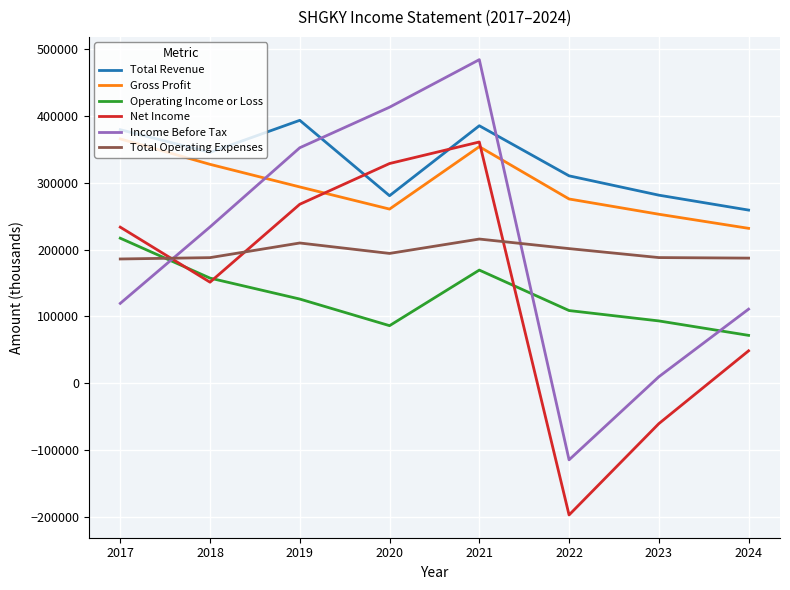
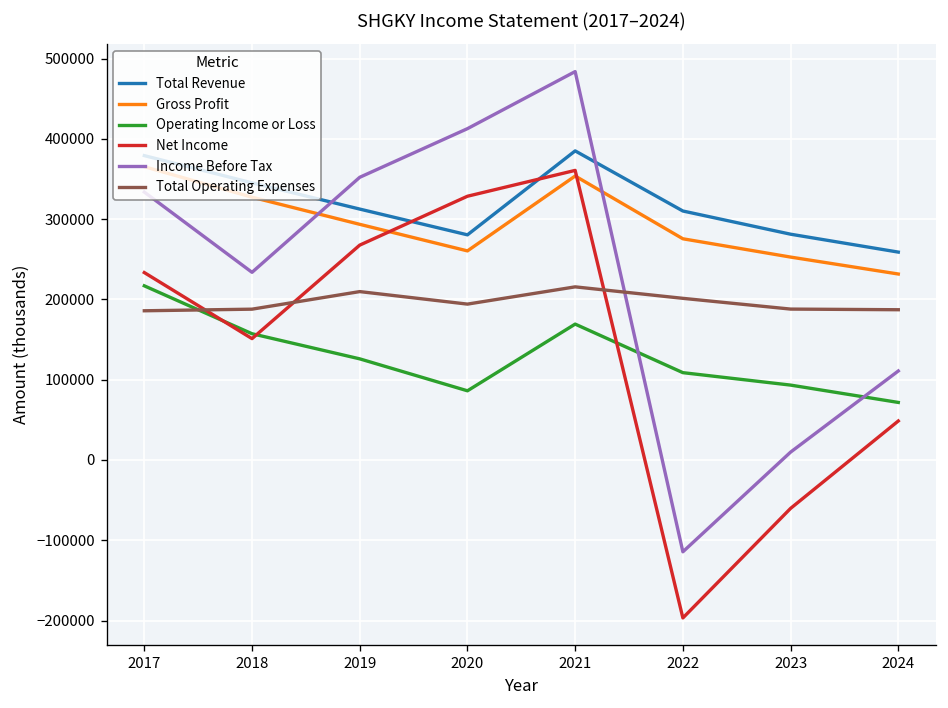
  {
    "Total Revenue": {
-     "2019": 390000,
+     "2019": 310000,
      "2020": 280000,
      "2021": 390000,
      "2022": 310000,
      "2023": 280000,
      "2024": 260000
    },
    "Gross Profit": {
      "2018": 330000,
      "2019": 290000,
      "2020": 260000,
      "2021": 350000,
      "2022": 280000,
      "2023": 250000,
      "2024": 230000
    },
    "Operating Income or Loss": {
      "2017": 220000,
      "2018": 160000,
      "2019": 130000,
      "2020": 90000,
      "2021": 170000,
      "2022": 110000,
      "2023": 90000,
      "2024": 70000
    },
    "Net Income": {
      "2017": 230000,
      "2018": 150000,
      "2019": 270000,
      "2020": 330000,
      "2021": 360000,
      "2022": -200000,
      "2023": -60000,
      "2024": 50000
    },
    "Income Before Tax": {
-     "2017": 120000,
+     "2017": 330000,
      "2018": 230000,
      "2019": 350000,
      "2020": 410000,
      "2021": 480000,
      "2022": -110000,
      "2023": 10000,
      "2024": 110000
    },
    "Total Operating Expenses": {
      "2017": 190000,
      "2018": 190000,
      "2019": 210000,
      "2020": 190000,
      "2021": 220000,
      "2022": 200000,
      "2023": 190000,
      "2024": 190000
    }
  }
